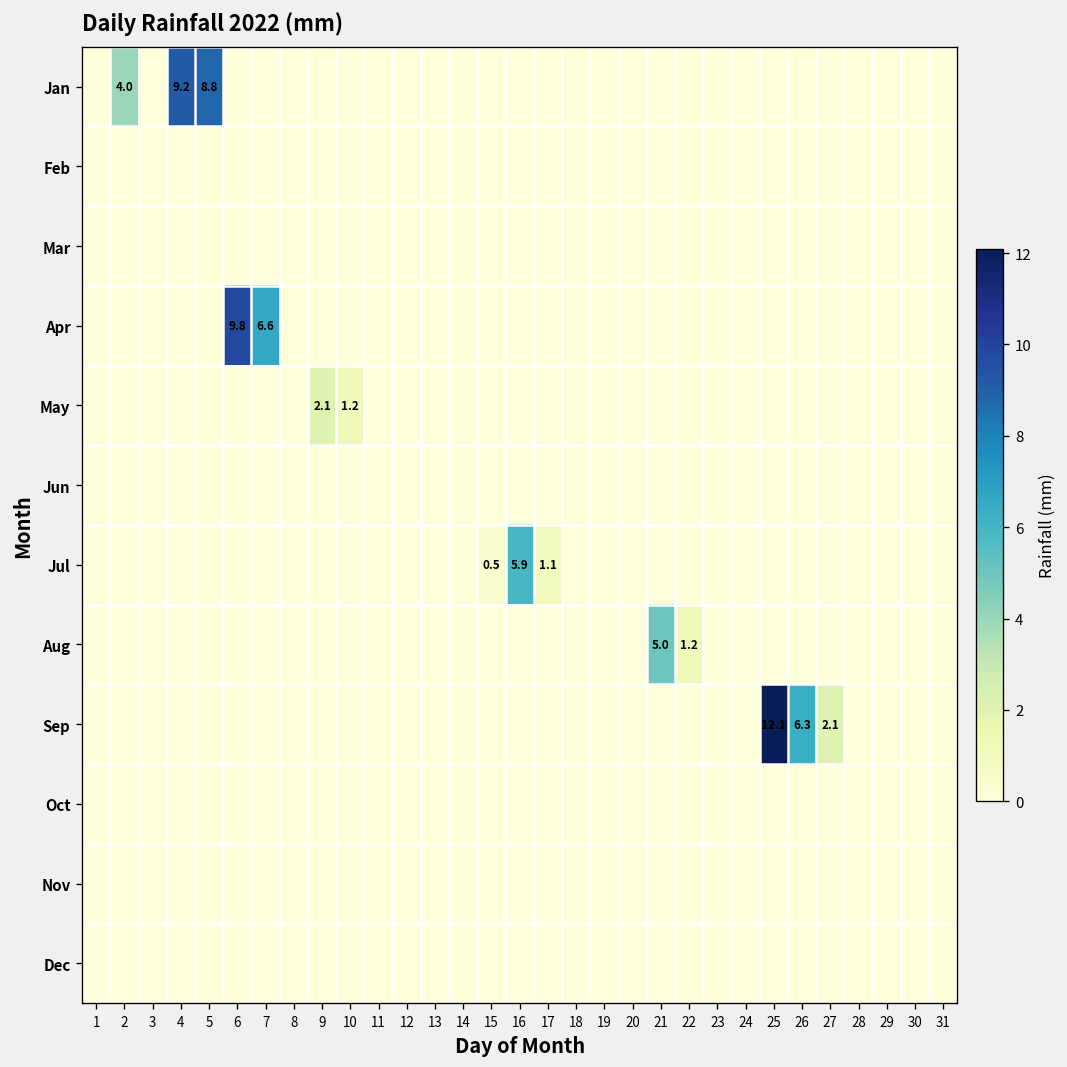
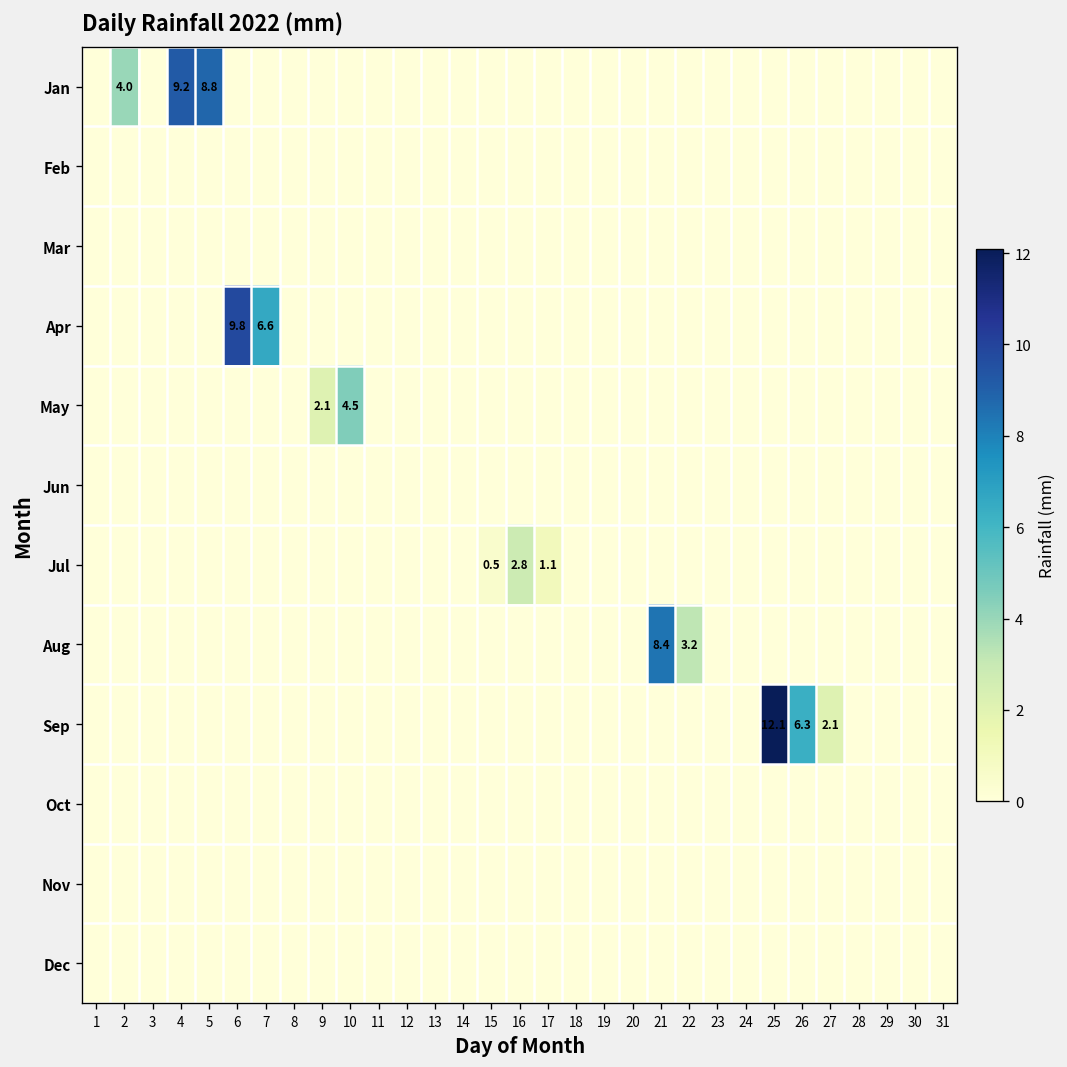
  {
    "Jan": {
      "2": 4.0,
      "4": 9.2,
      "5": 8.8
    },
    "Apr": {
      "6": 9.8,
      "7": 6.6
    },
    "May": {
      "9": 2.1,
-     "10": 1.2
+     "10": 4.5
    },
    "Jul": {
      "15": 0.5,
-     "16": 5.9,
+     "16": 2.8,
      "17": 1.1
    },
    "Aug": {
-     "21": 5.0,
-     "22": 1.2
+     "21": 8.4,
+     "22": 3.2
    },
    "Sep": {
      "25": 12.1,
      "26": 6.3,
      "27": 2.1
    }
  }
